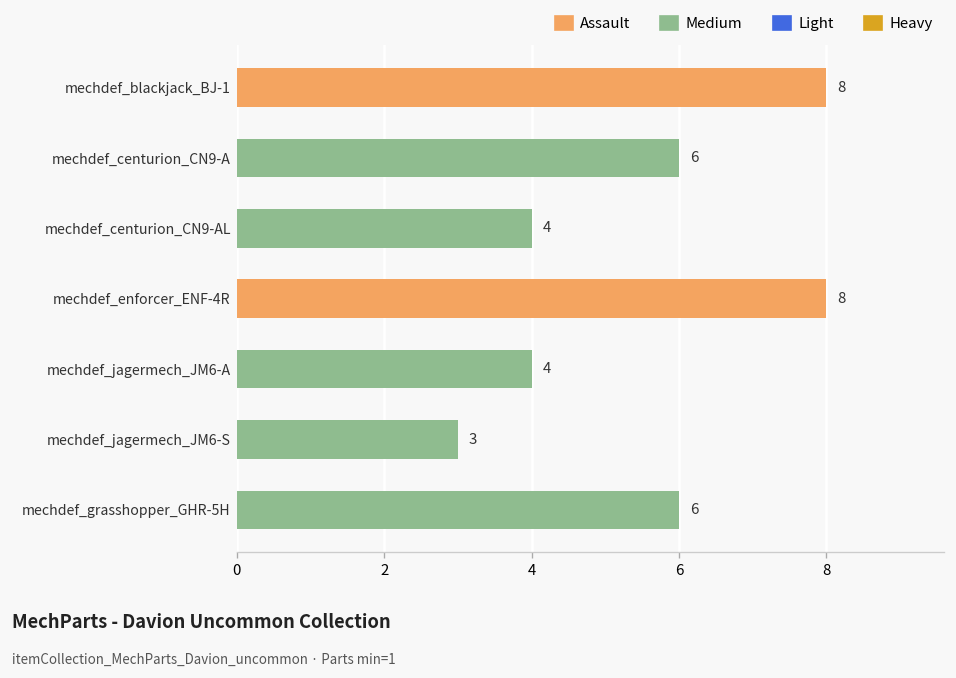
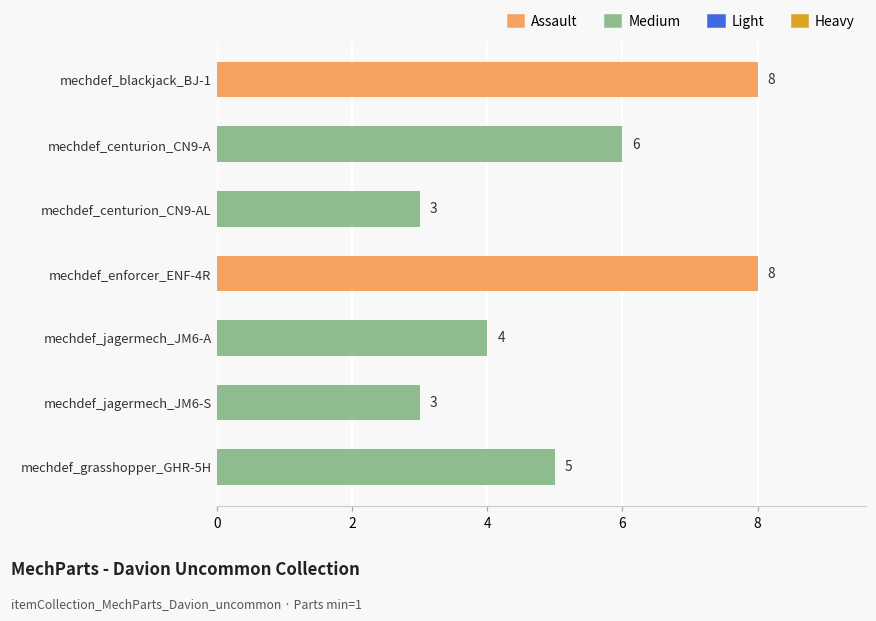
  {
    "mechdef_blackjack_BJ-1": 8,
    "mechdef_centurion_CN9-A": 6,
-   "mechdef_centurion_CN9-AL": 4,
+   "mechdef_centurion_CN9-AL": 3,
    "mechdef_enforcer_ENF-4R": 8,
    "mechdef_jagermech_JM6-A": 4,
    "mechdef_jagermech_JM6-S": 3,
-   "mechdef_grasshopper_GHR-5H": 6
+   "mechdef_grasshopper_GHR-5H": 5
  }
